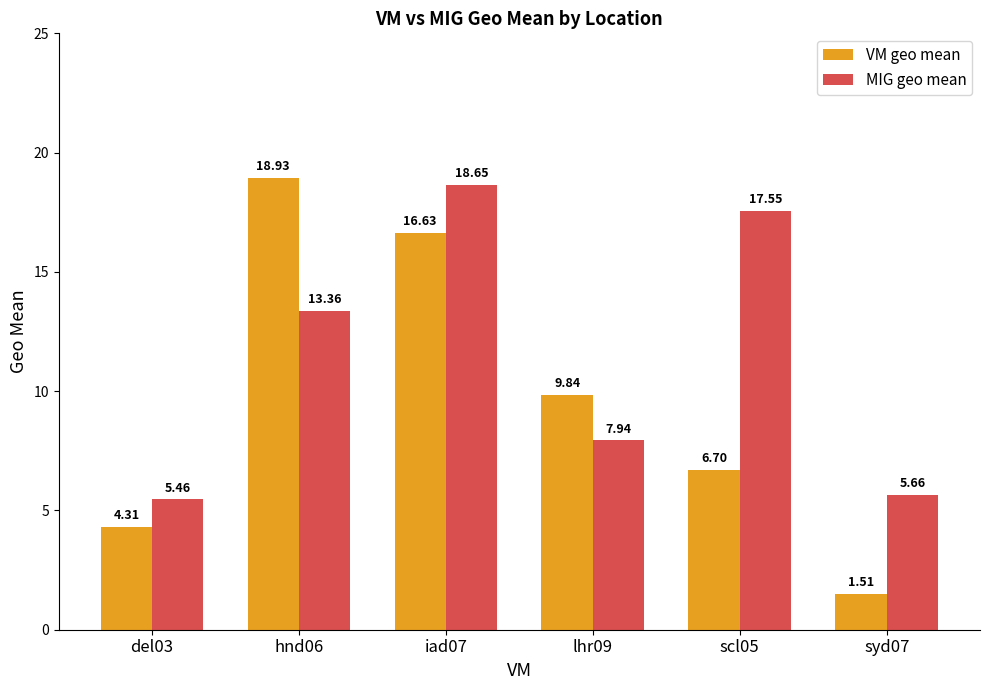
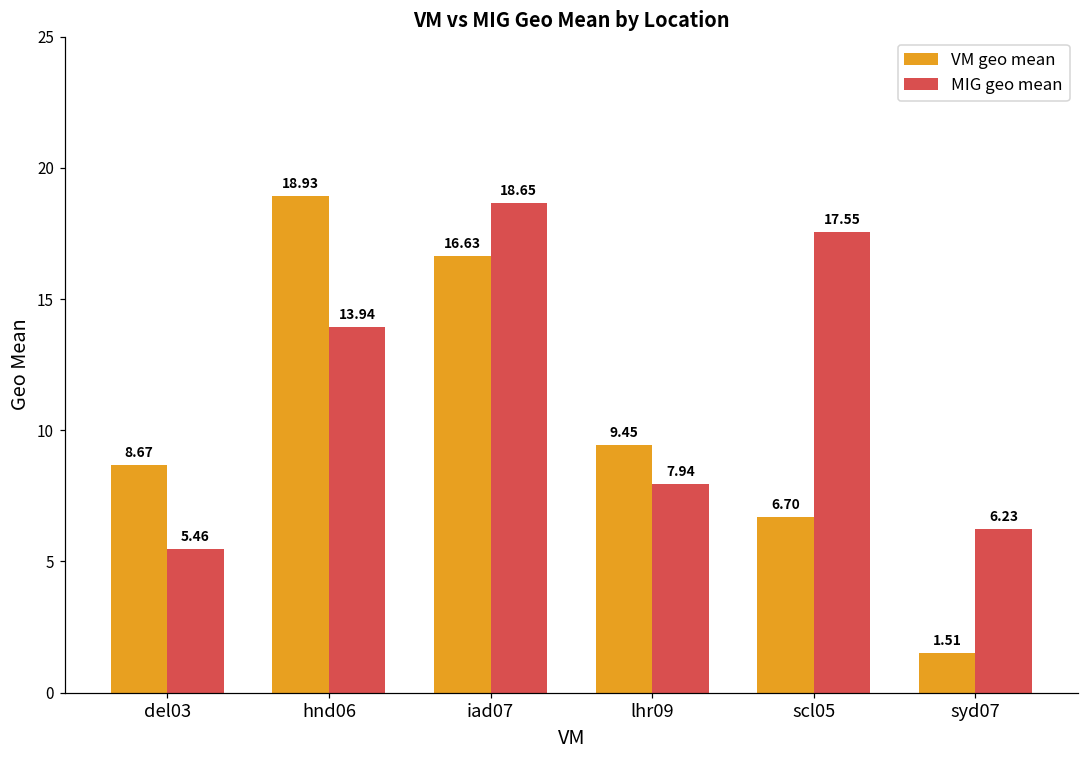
  {
    "VM geo mean": {
-     "del03": 4.31,
+     "del03": 8.67,
      "hnd06": 18.93,
      "iad07": 16.63,
-     "lhr09": 9.84,
+     "lhr09": 9.45,
      "scl05": 6.70,
      "syd07": 1.51
    },
    "MIG geo mean": {
      "del03": 5.46,
-     "hnd06": 13.36,
+     "hnd06": 13.94,
      "iad07": 18.65,
      "lhr09": 7.94,
      "scl05": 17.55,
-     "syd07": 5.66
+     "syd07": 6.23
    }
  }
